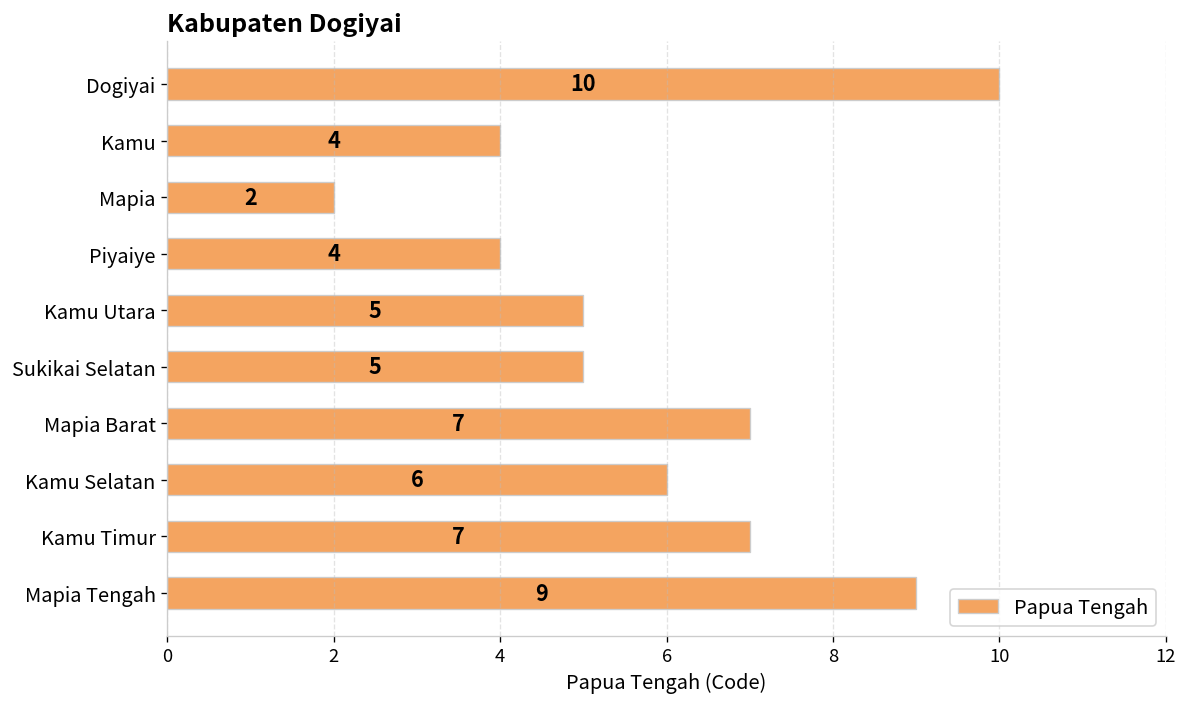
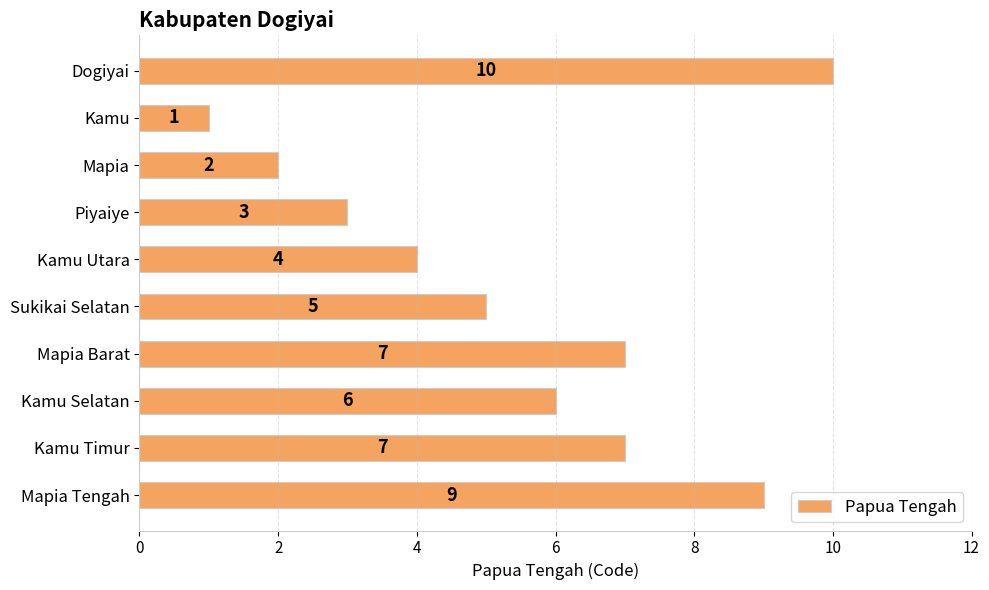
  {
    "Dogiyai": 10,
-   "Kamu": 4,
+   "Kamu": 1,
    "Mapia": 2,
-   "Piyaiye": 4,
-   "Kamu Utara": 5,
+   "Piyaiye": 3,
+   "Kamu Utara": 4,
    "Sukikai Selatan": 5,
    "Mapia Barat": 7,
    "Kamu Selatan": 6,
    "Kamu Timur": 7,
    "Mapia Tengah": 9
  }
